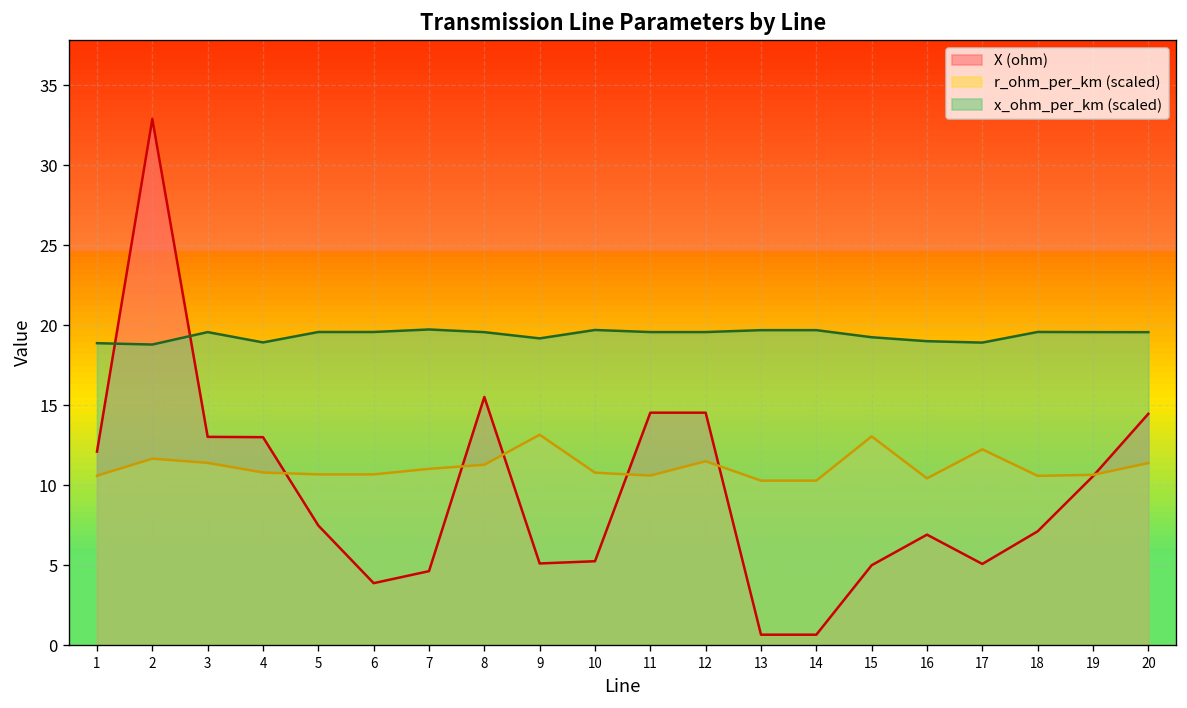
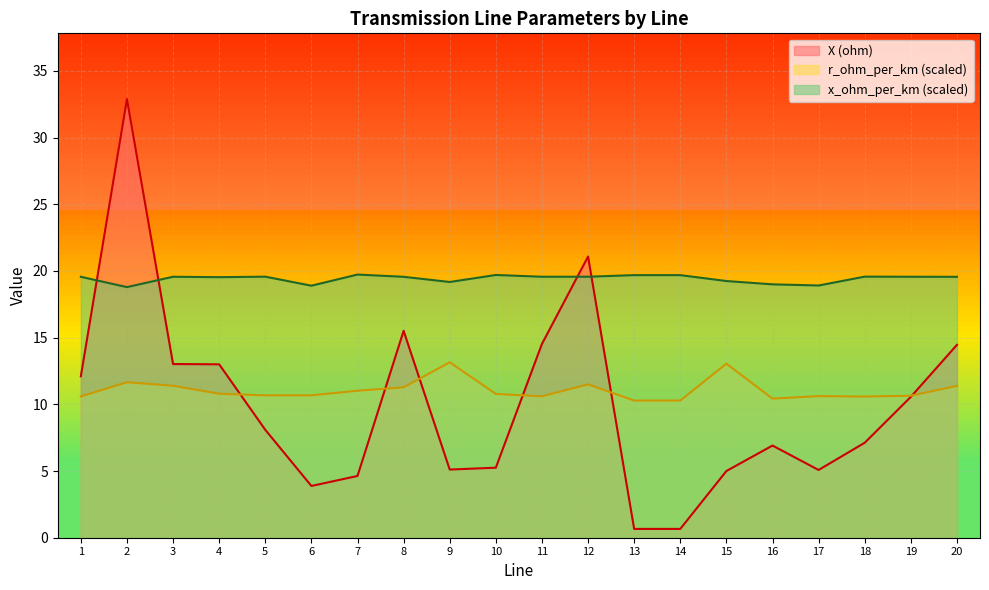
  {
    "X (ohm)": {
      "1": 12.1,
      "2": 32.9,
      "3": 13.0,
      "4": 13.0,
-     "5": 7.5,
+     "5": 8.1,
      "6": 3.9,
      "7": 4.6,
      "8": 15.5,
      "9": 5.1,
      "10": 5.3,
      "11": 14.5,
-     "12": 14.5,
+     "12": 21.1,
      "13": 0.7,
      "14": 0.7,
      "15": 5.0,
      "16": 6.9,
      "17": 5.1,
      "18": 7.1,
      "20": 14.5
    },
    "r_ohm_per_km (scaled)": {
      "1": 10.6,
      "2": 11.7,
      "3": 11.4,
      "4": 10.8,
      "5": 10.7,
      "6": 10.7,
      "7": 11.0,
      "8": 11.3,
      "9": 13.2,
      "10": 10.8,
      "11": 10.6,
      "12": 11.5,
      "13": 10.3,
      "14": 10.3,
      "15": 13.0,
      "16": 10.4,
-     "17": 12.2,
+     "17": 10.6,
      "18": 10.6,
      "20": 11.4
    },
    "x_ohm_per_km (scaled)": {
-     "1": 18.9,
+     "1": 19.6,
      "2": 18.8,
      "3": 19.6,
-     "4": 18.9,
+     "4": 19.5,
      "5": 19.6,
-     "6": 19.6,
+     "6": 18.9,
      "7": 19.7,
      "8": 19.6,
      "9": 19.2,
      "10": 19.7,
      "11": 19.6,
      "12": 19.6,
      "13": 19.7,
      "14": 19.7,
      "15": 19.2,
      "16": 19.0,
      "17": 18.9,
      "18": 19.6,
      "19": 19.6,
      "20": 19.6
    }
  }
